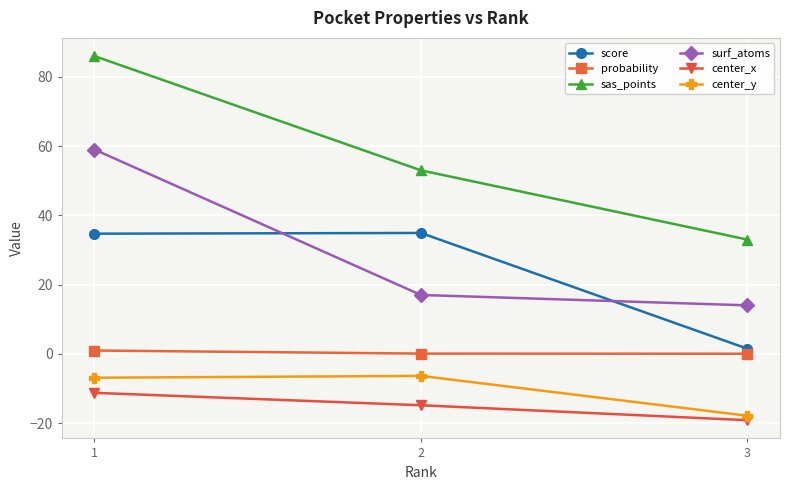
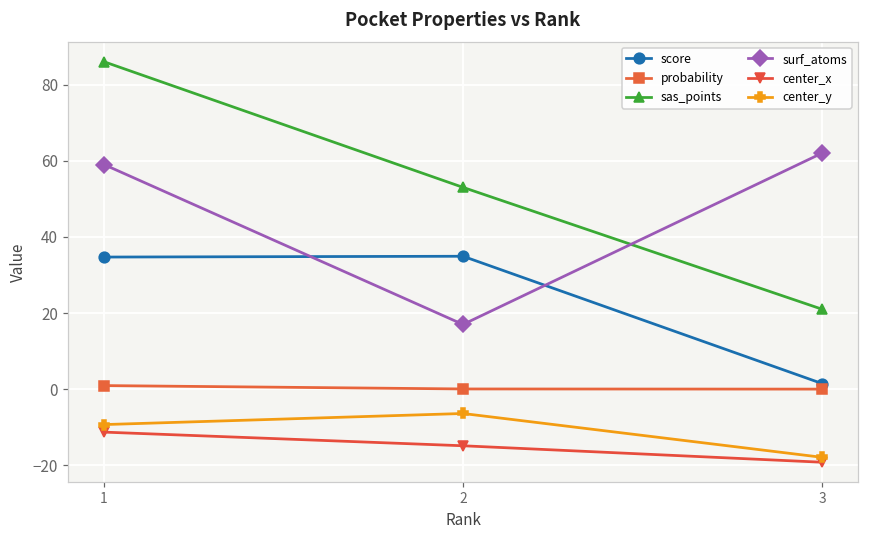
  {
    "score": {
      "1": 35,
      "2": 35,
      "3": 1
    },
    "sas_points": {
      "1": 86,
      "2": 53,
-     "3": 33
+     "3": 21
    },
    "surf_atoms": {
      "1": 59,
      "2": 17,
-     "3": 14
+     "3": 62
    },
    "center_y": {
-     "1": -7,
+     "1": -9,
      "2": -6,
      "3": -18
    }
  }
